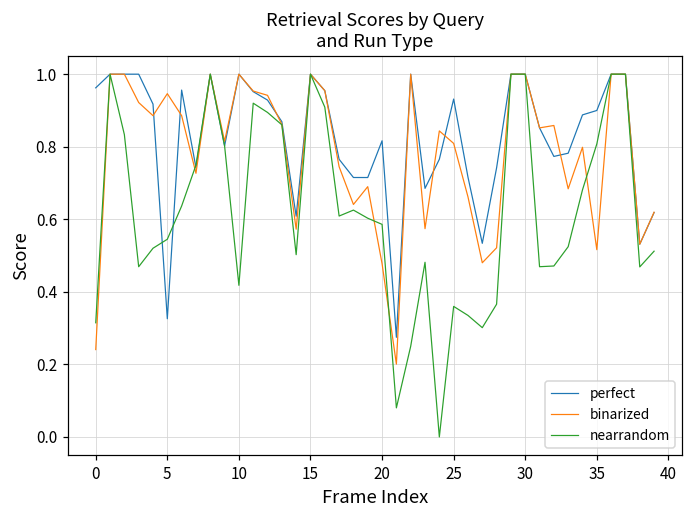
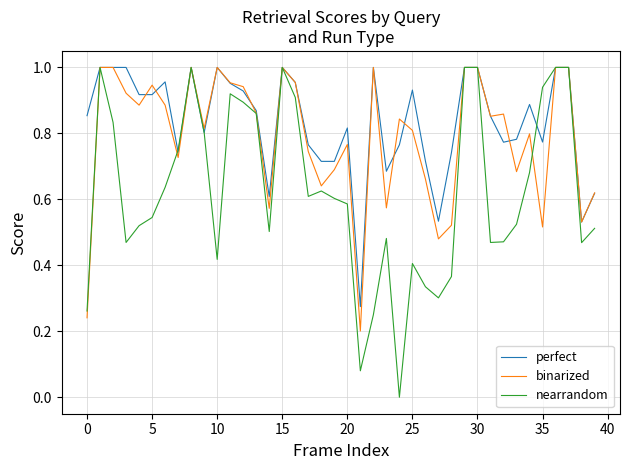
  {
    "perfect": {
-     "0": 0.96,
-     "5": 0.33,
+     "0": 0.85,
+     "5": 0.92,
      "20": 0.82,
      "25": 0.93,
-     "35": 0.90
+     "35": 0.77
    },
    "binarized": {
      "0": 0.24,
      "5": 0.95,
-     "20": 0.48,
+     "20": 0.77,
      "25": 0.81,
      "35": 0.52
    },
    "nearrandom": {
-     "0": 0.31,
+     "0": 0.26,
      "5": 0.54,
      "10": 0.42,
      "20": 0.59,
-     "25": 0.36,
-     "35": 0.81
+     "25": 0.41,
+     "35": 0.94
    }
  }
